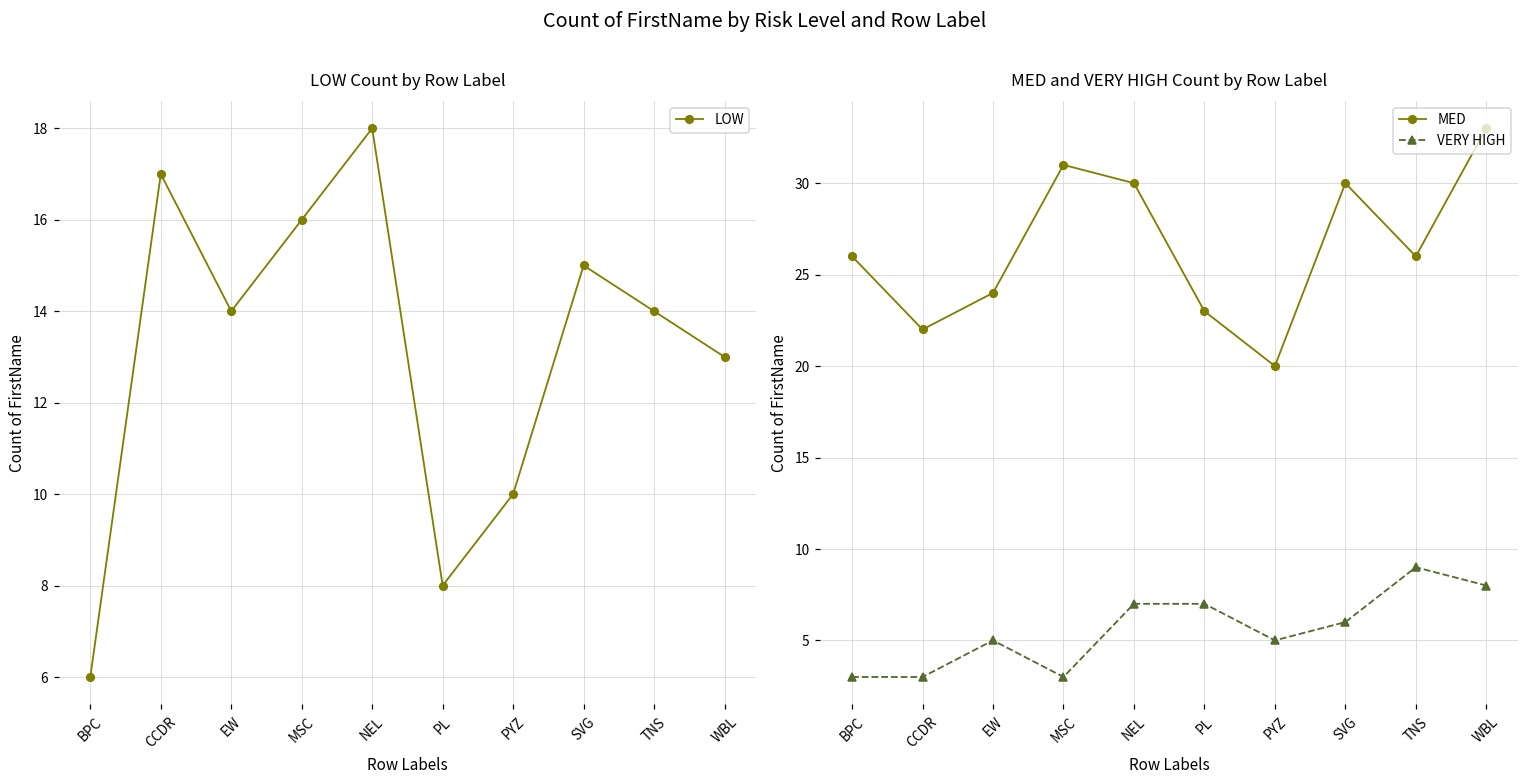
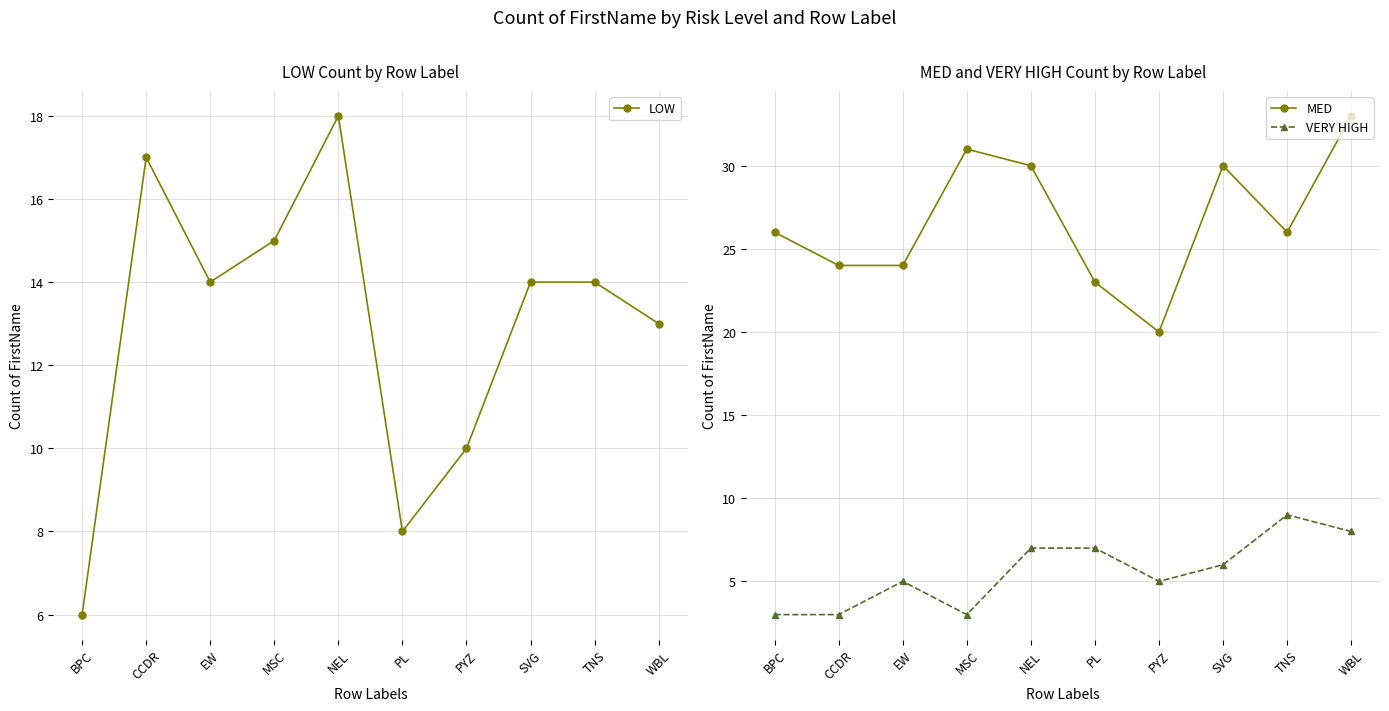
  {
    "LOW Count by Row Label": {
      "BPC": 6,
      "CCDR": 17,
      "EW": 14,
-     "MSC": 16,
+     "MSC": 15,
      "NEL": 18,
      "PL": 8,
      "PYZ": 10,
-     "SVG": 15,
+     "SVG": 14,
      "TNS": 14,
      "WBL": 13
    },
    "MED and VERY HIGH Count by Row Label": {
      "MED": {
        "BPC": 26,
-       "CCDR": 22,
+       "CCDR": 24,
        "EW": 24,
        "MSC": 31,
        "NEL": 30,
        "PL": 23,
        "PYZ": 20,
        "SVG": 30,
        "TNS": 26
      },
      "VERY HIGH": {
        "BPC": 3,
        "CCDR": 3,
        "EW": 5,
        "MSC": 3,
        "NEL": 7,
        "PL": 7,
        "PYZ": 5,
        "SVG": 6,
        "TNS": 9,
        "WBL": 8
      }
    }
  }
